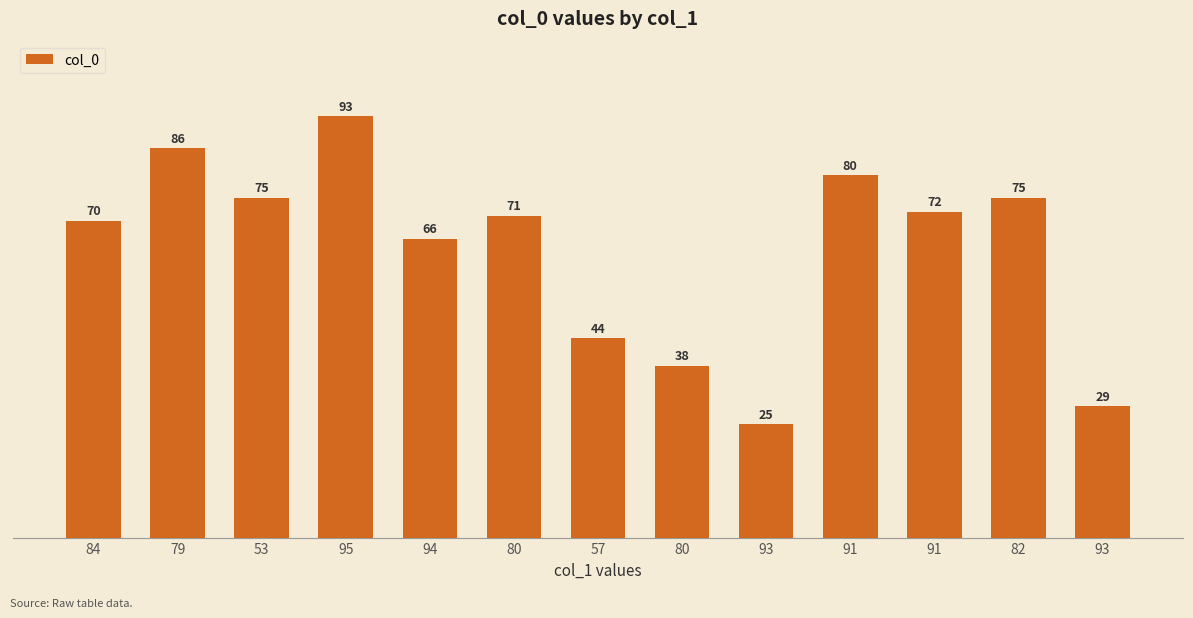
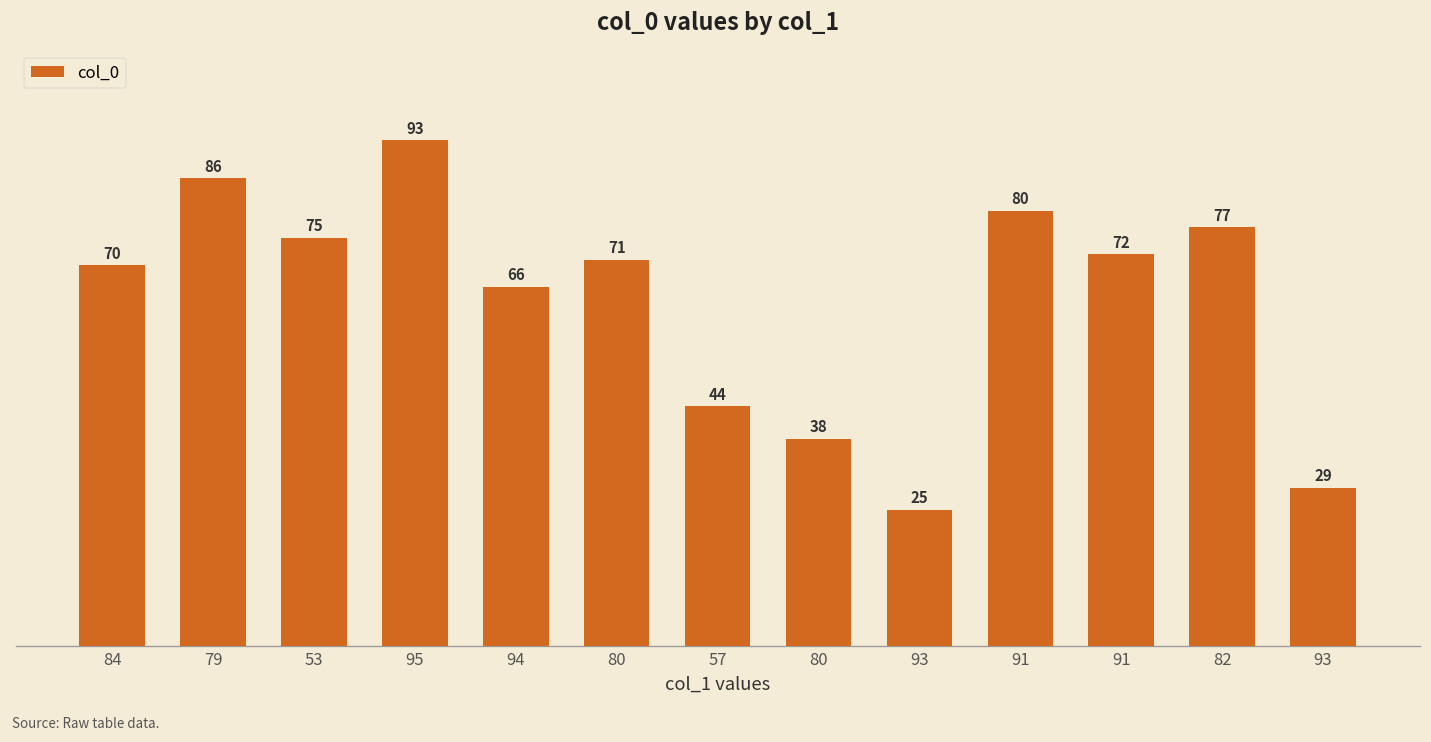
  {
    "84": 70,
    "79": 86,
    "53": 75,
    "95": 93,
    "94": 66,
    "57": 44,
-   "82": 75
+   "82": 77
  }
